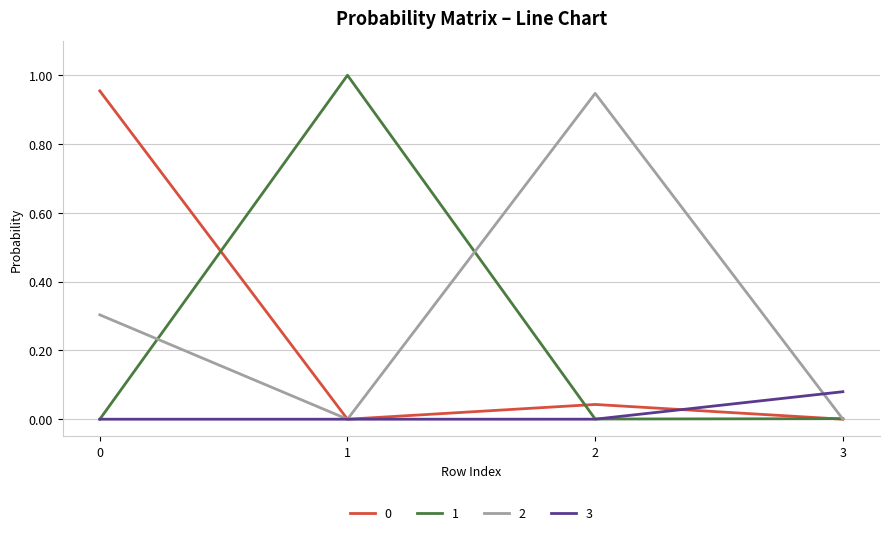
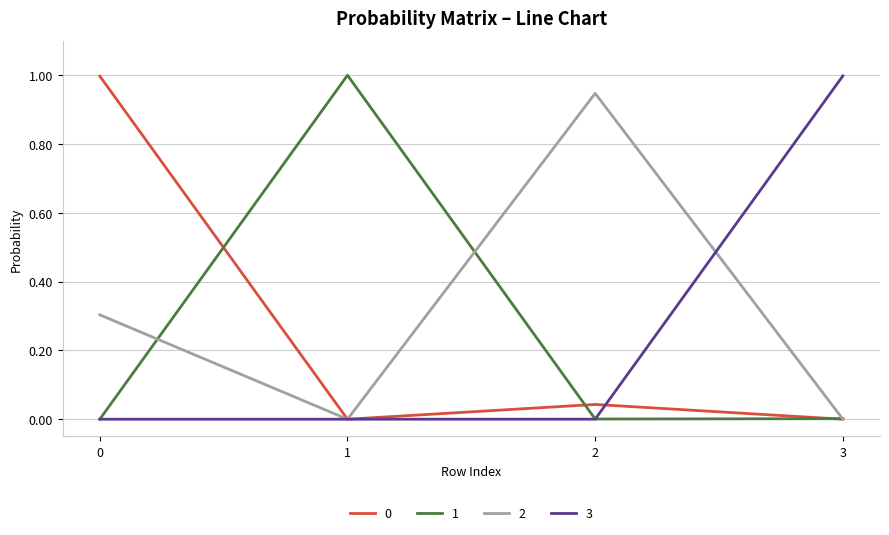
  {
    "0": {
-     "0": 0.95,
+     "0": 1.00,
      "2": 0.04
    },
    "1": {
      "1": 1.00
    },
    "2": {
      "0": 0.30,
      "2": 0.95
    },
    "3": {
-     "3": 0.08
+     "3": 1.00
    }
  }
